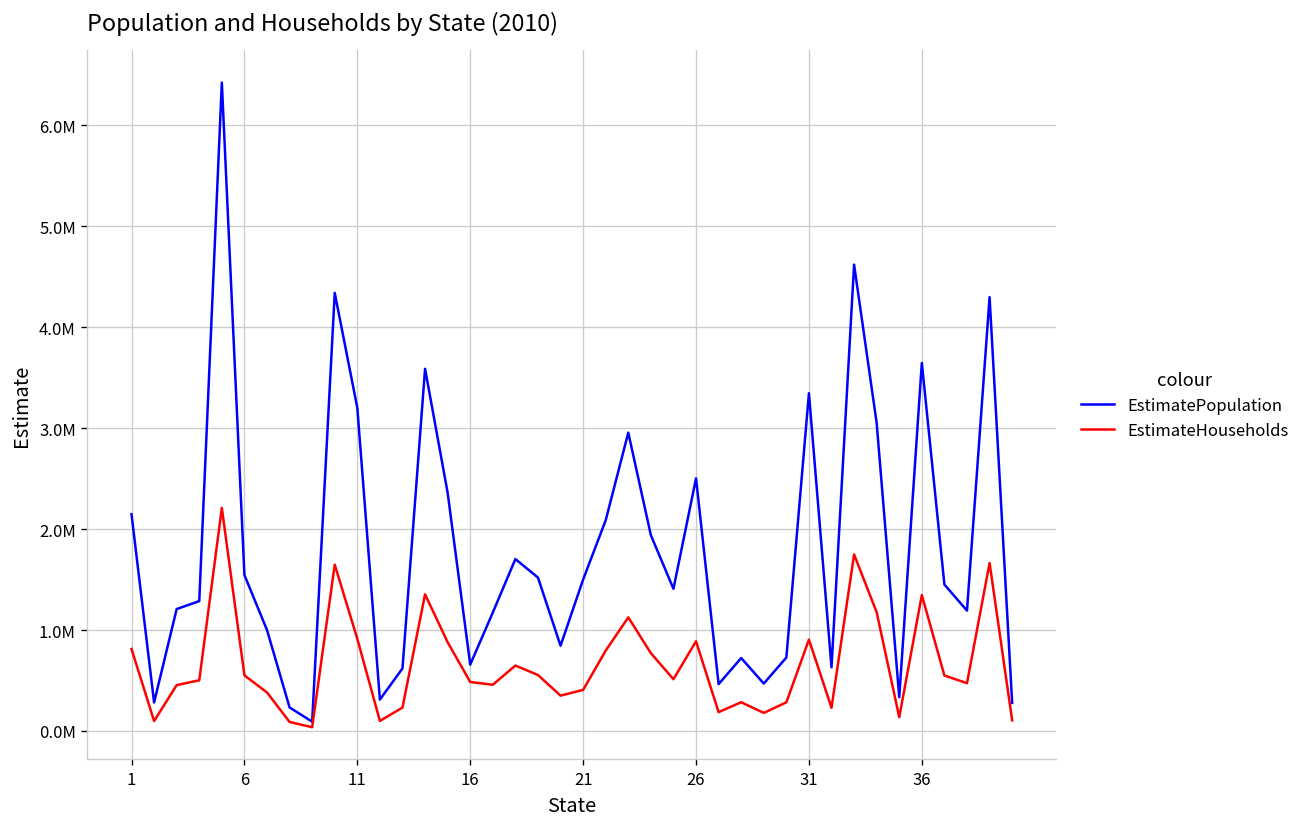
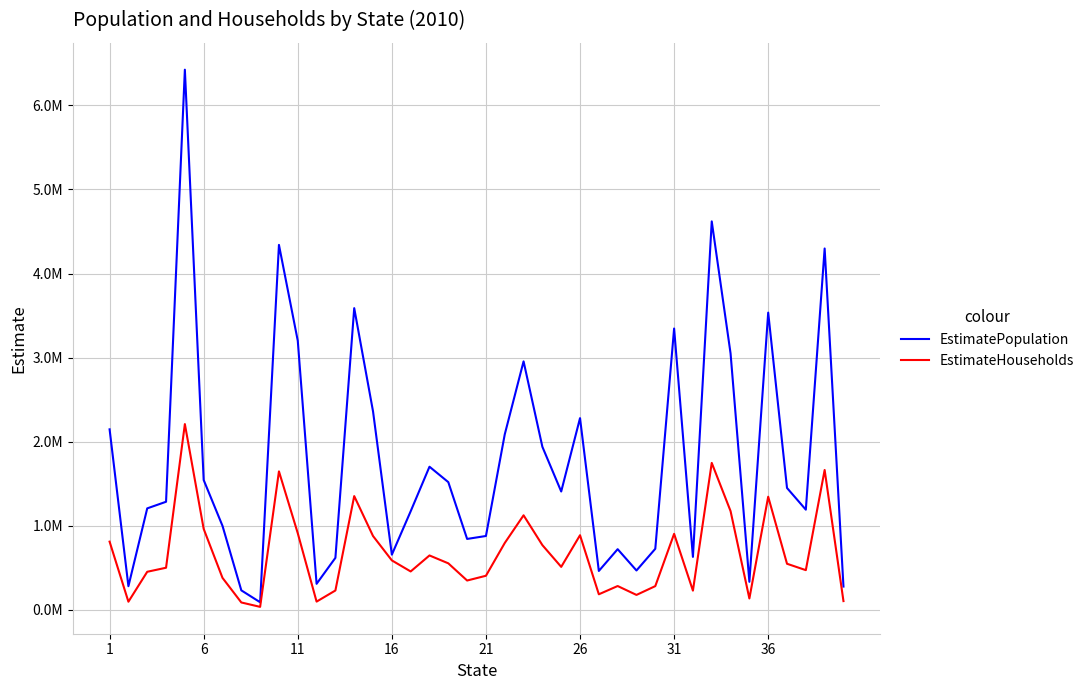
  {
    "EstimatePopulation": {
      "1": 2100000,
      "6": 1500000,
      "11": 3200000,
      "16": 700000,
-     "21": 1500000,
-     "26": 2500000,
+     "21": 900000,
+     "26": 2300000,
      "31": 3300000,
-     "36": 3600000
+     "36": 3500000
    },
    "EstimateHouseholds": {
      "1": 800000,
-     "6": 600000,
+     "6": 1000000,
      "11": 900000,
-     "16": 500000,
+     "16": 600000,
      "21": 400000,
      "26": 900000,
      "31": 900000,
      "36": 1300000
    }
  }
